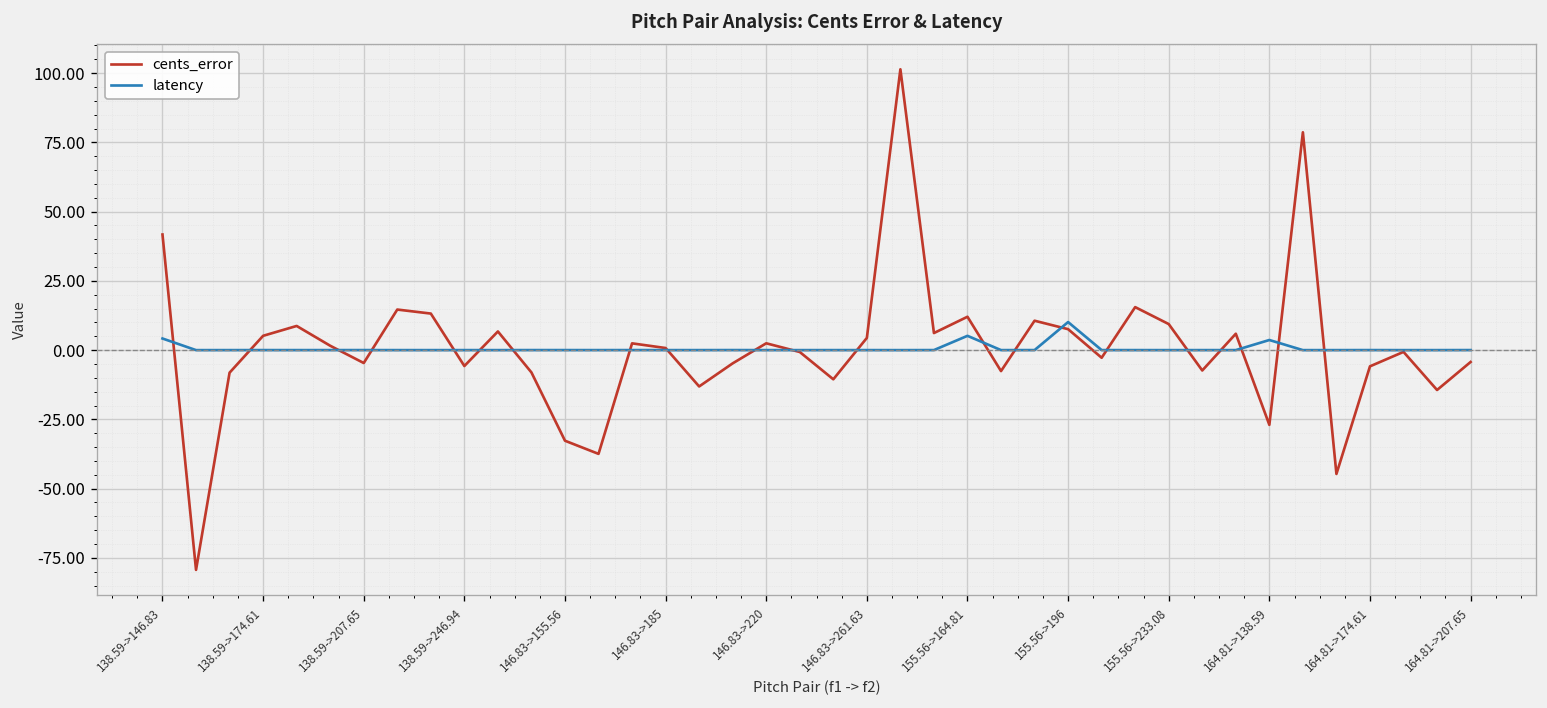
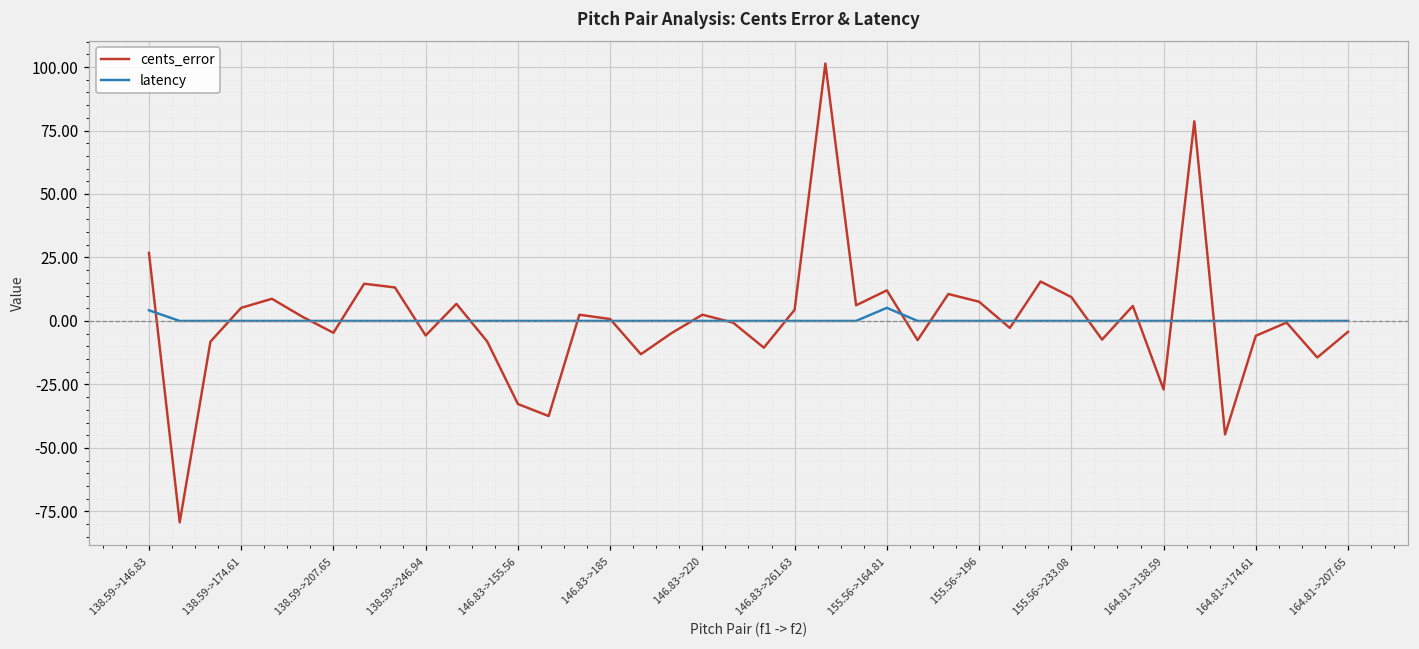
  {
    "cents_error": {
-     "138.59->146.83": 42,
+     "138.59->146.83": 27,
      "138.59->174.61": 5,
      "138.59->207.65": -5,
      "138.59->246.94": -6,
      "146.83->155.56": -33,
      "146.83->220": 2,
      "146.83->261.63": 4,
      "155.56->164.81": 12,
      "155.56->196": 8,
      "155.56->233.08": 9,
      "164.81->138.59": -27,
      "164.81->174.61": -6,
      "164.81->207.65": -4
    },
    "latency": {
      "138.59->146.83": 4,
      "138.59->174.61": 0,
      "138.59->207.65": 0,
      "138.59->246.94": 0,
      "146.83->155.56": 0,
      "146.83->220": 0,
      "146.83->261.63": 0,
      "155.56->164.81": 5,
-     "155.56->196": 10,
+     "155.56->196": 0,
      "155.56->233.08": 0,
-     "164.81->138.59": 4,
+     "164.81->138.59": 0,
      "164.81->174.61": 0,
      "164.81->207.65": 0
    }
  }
